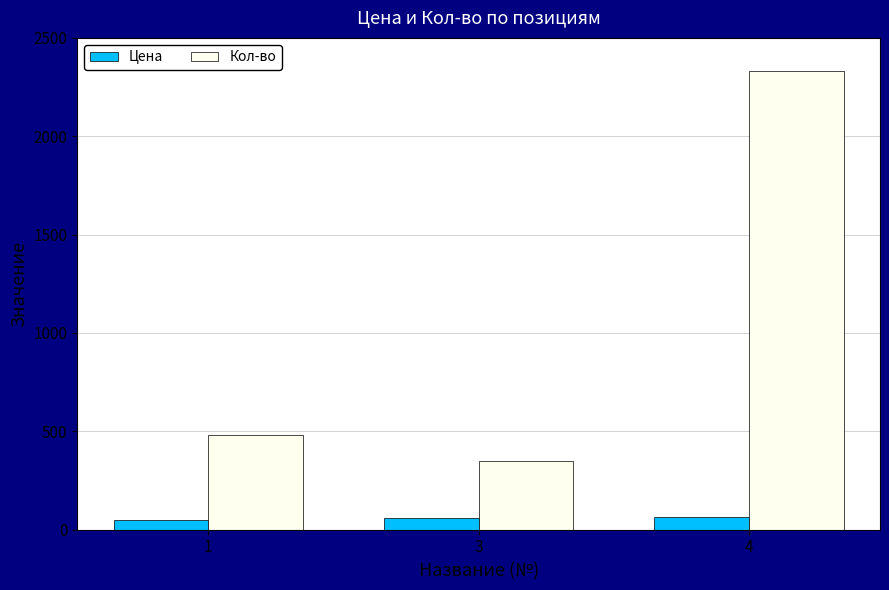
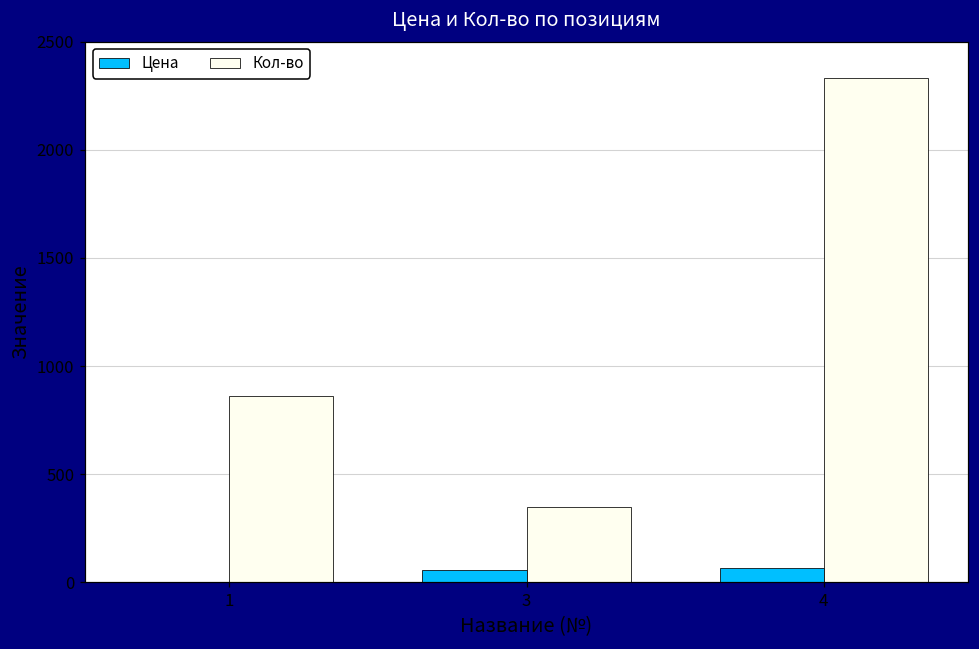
  {
    "Цена": {
-     "1": 50,
+     "1": 0,
      "3": 60,
      "4": 70
    },
    "Кол-во": {
-     "1": 480,
+     "1": 860,
      "3": 350,
      "4": 2330
    }
  }
